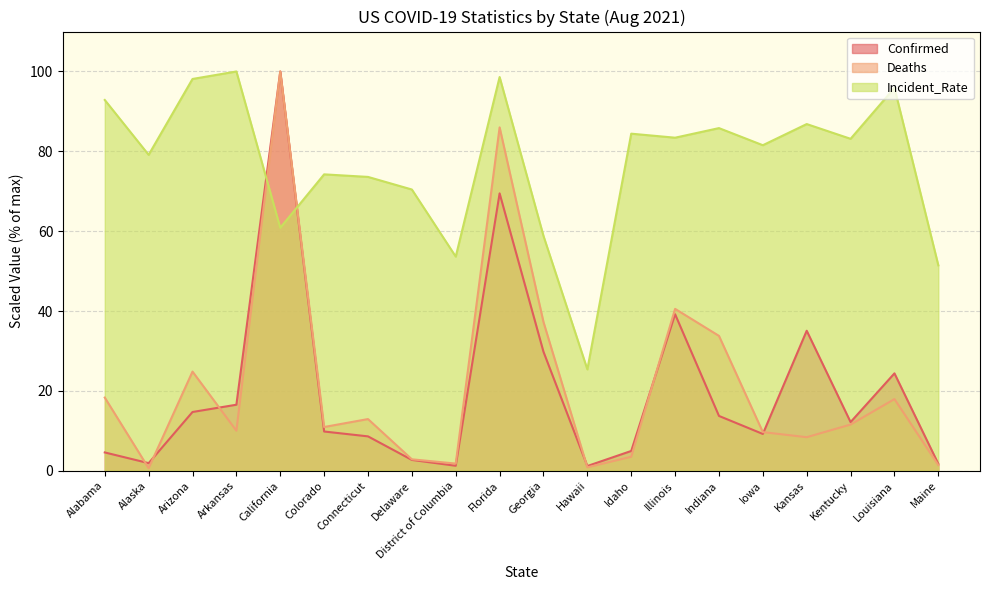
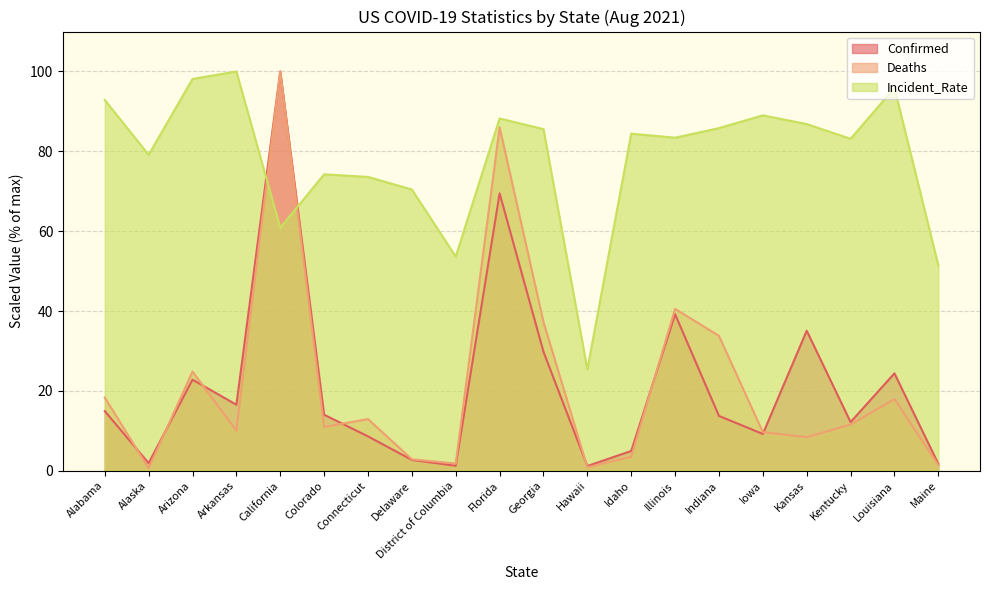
  {
    "Confirmed": {
-     "Alabama": 5,
+     "Alabama": 15,
      "Alaska": 2,
-     "Arizona": 15,
+     "Arizona": 23,
      "Arkansas": 17,
-     "Colorado": 10,
+     "Colorado": 14,
      "Connecticut": 9,
      "Florida": 69,
      "Georgia": 30,
      "Idaho": 5,
      "Illinois": 39,
      "Indiana": 14,
      "Kansas": 35,
      "Louisiana": 24
    },
    "Deaths": {
      "Alabama": 18,
      "Alaska": 1,
      "Arizona": 25,
      "Arkansas": 10,
      "Colorado": 11,
      "Connecticut": 13,
      "Florida": 86,
      "Georgia": 37,
      "Idaho": 3,
      "Illinois": 41,
      "Indiana": 34,
      "Kansas": 8,
      "Louisiana": 18
    },
    "Incident_Rate": {
      "Alabama": 93,
      "Alaska": 79,
      "Arizona": 98,
      "Arkansas": 100,
      "California": 61,
      "Colorado": 74,
      "Connecticut": 74,
      "Delaware": 70,
      "District of Columbia": 54,
-     "Florida": 99,
-     "Georgia": 59,
+     "Florida": 88,
+     "Georgia": 86,
      "Hawaii": 25,
      "Idaho": 84,
      "Illinois": 83,
      "Indiana": 86,
-     "Iowa": 82,
+     "Iowa": 89,
      "Kansas": 87,
      "Kentucky": 83,
      "Maine": 51
    }
  }
